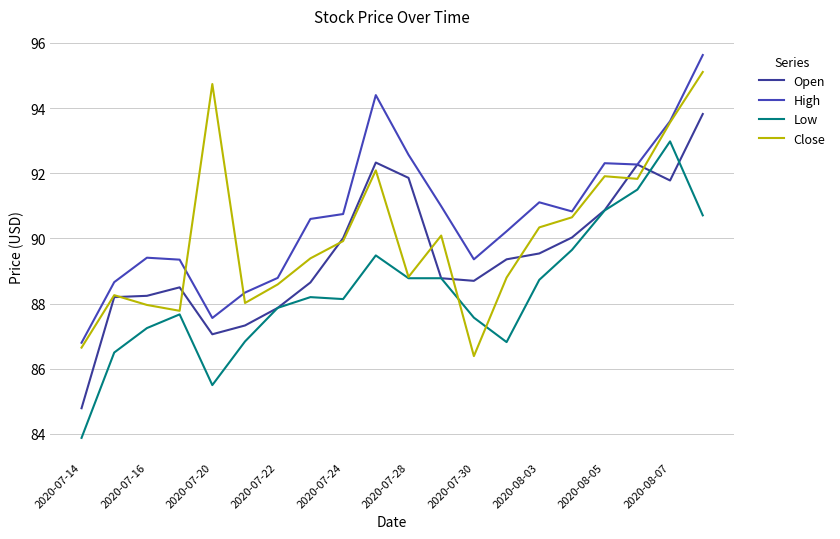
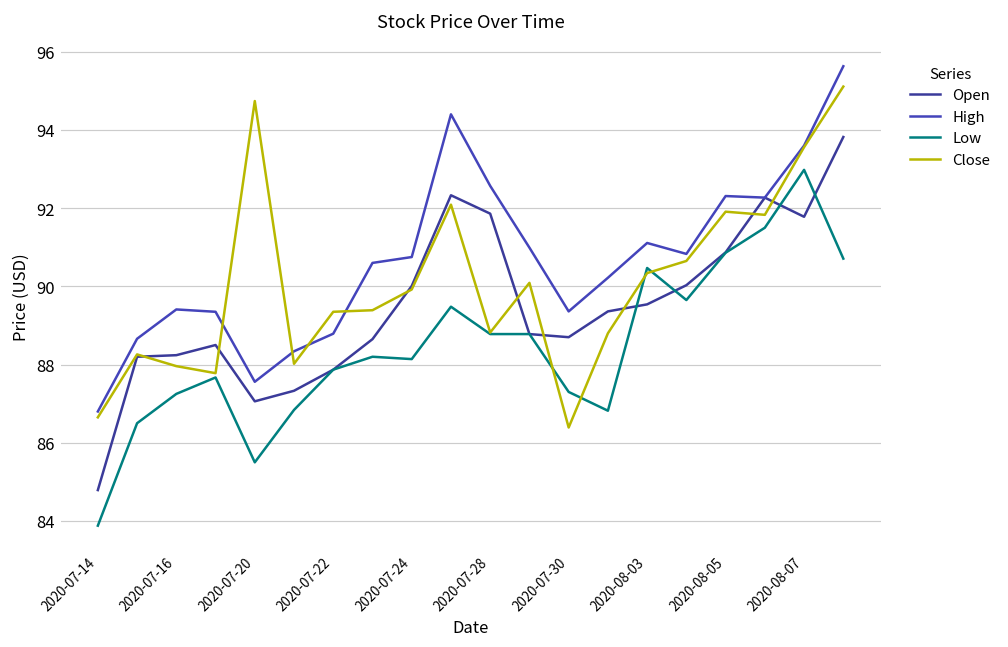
  {
    "Low": {
      "2020-07-14": 83.9,
      "2020-07-16": 87.3,
      "2020-07-20": 85.5,
      "2020-07-24": 88.1,
-     "2020-07-30": 87.6,
-     "2020-08-03": 88.7,
+     "2020-07-30": 87.3,
+     "2020-08-03": 90.5,
      "2020-08-07": 93.0
    },
    "Close": {
      "2020-07-14": 86.7,
      "2020-07-16": 88.0,
      "2020-07-20": 94.7,
-     "2020-07-22": 88.6,
+     "2020-07-22": 89.4,
      "2020-07-24": 89.9,
      "2020-07-30": 86.4,
      "2020-08-03": 90.3,
      "2020-08-05": 91.9
    }
  }
